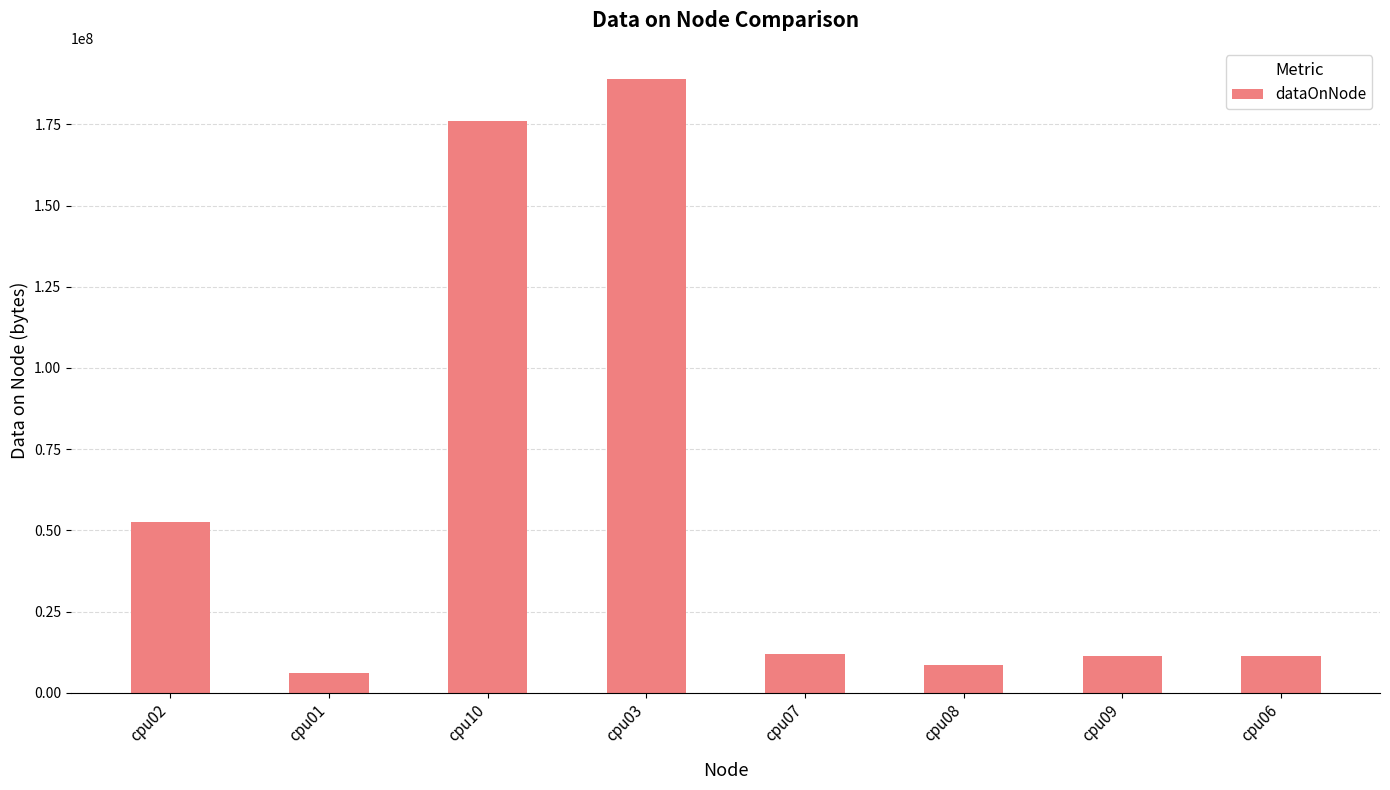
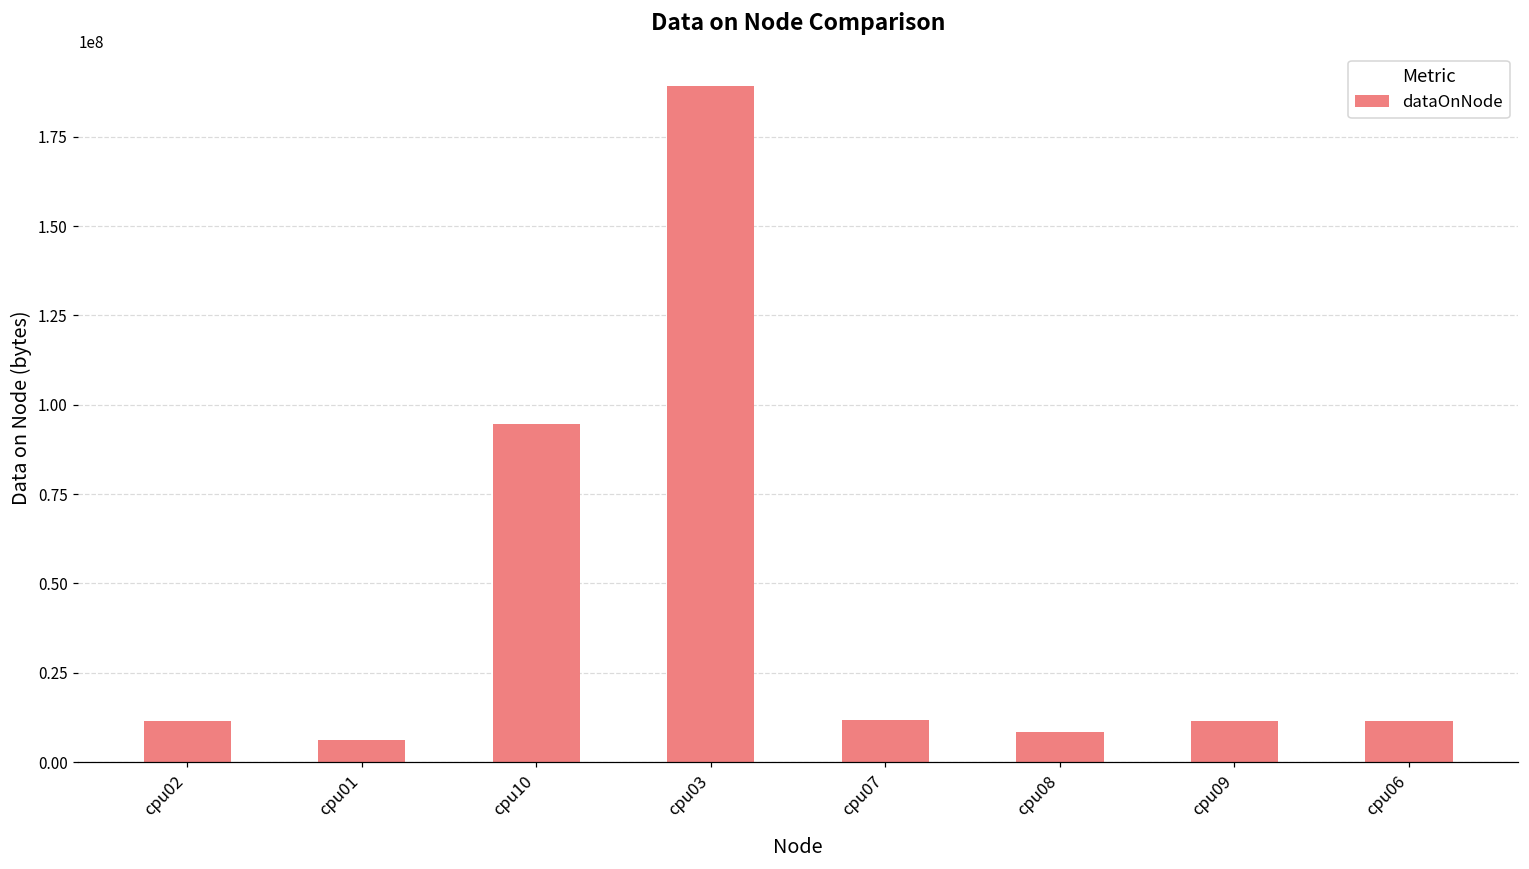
  {
-   "cpu02": 53000000,
+   "cpu02": 12000000,
    "cpu01": 6000000,
-   "cpu10": 176000000,
+   "cpu10": 95000000,
    "cpu03": 189000000,
    "cpu07": 12000000,
    "cpu08": 9000000,
    "cpu09": 11000000,
    "cpu06": 11000000
  }
